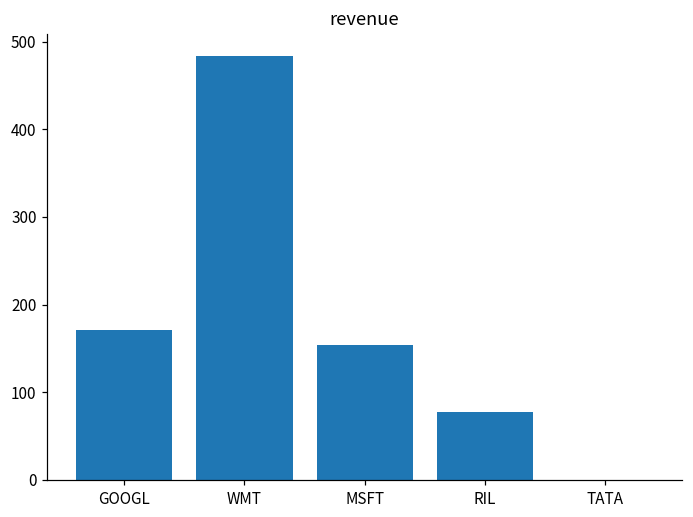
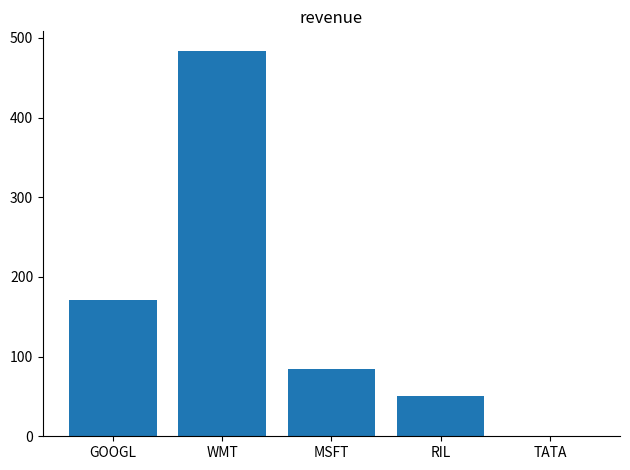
  {
    "GOOGL": 170,
    "WMT": 480,
-   "MSFT": 150,
-   "RIL": 80
+   "MSFT": 90,
+   "RIL": 50
  }
